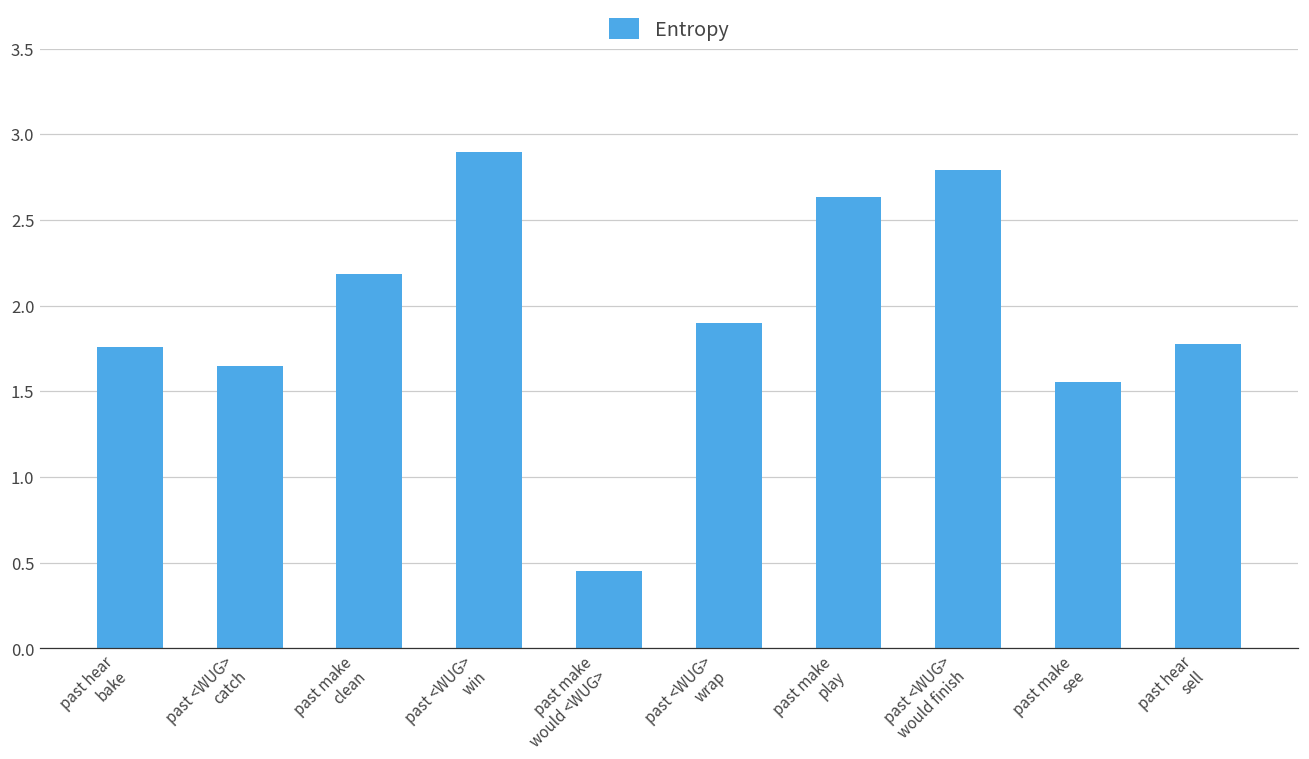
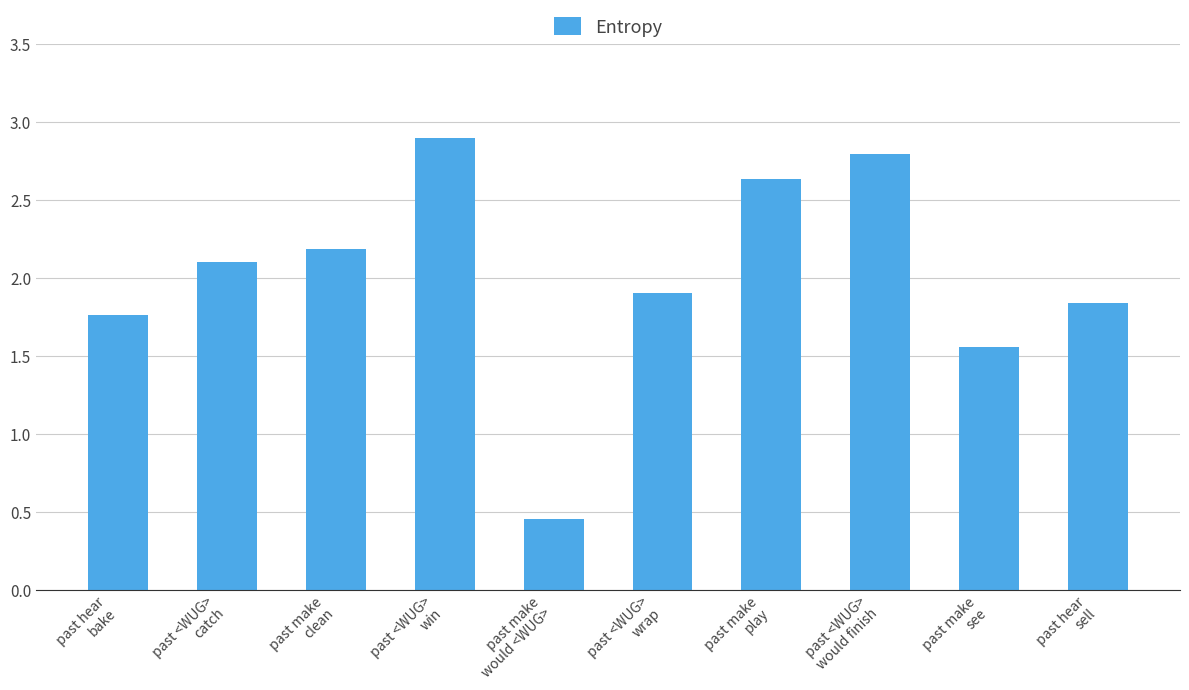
  {
    "past hear bake": 1.76,
-   "past <WUG> catch": 1.65,
+   "past <WUG> catch": 2.10,
    "past make clean": 2.19,
    "past <WUG> win": 2.90,
    "past make would <WUG>": 0.45,
    "past <WUG> wrap": 1.90,
    "past make play": 2.63,
    "past <WUG> would finish": 2.79,
    "past make see": 1.55,
-   "past hear sell": 1.78
+   "past hear sell": 1.84
  }
